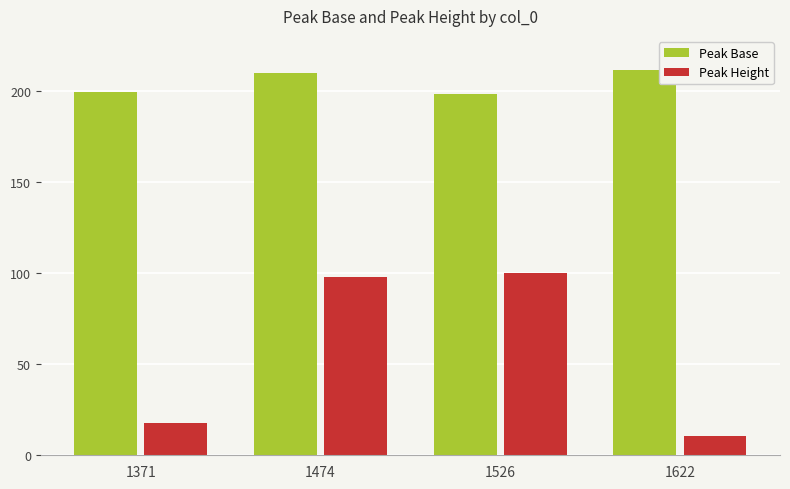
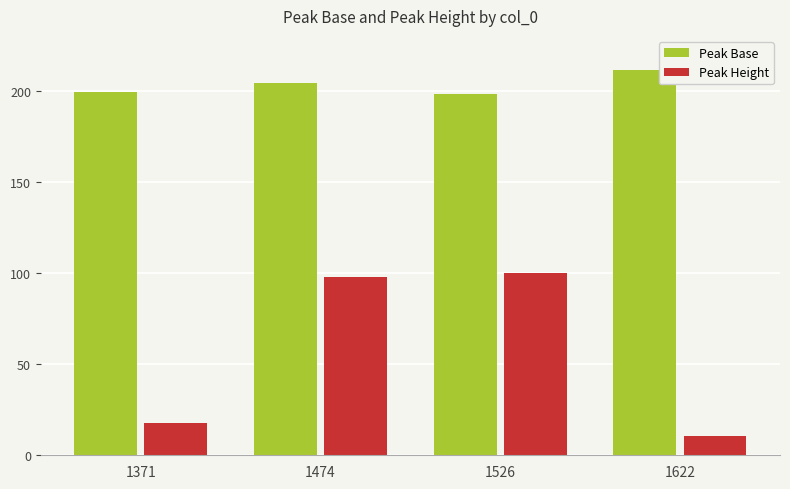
  {
    "Peak Base": {
      "1371": 199,
-     "1474": 210,
+     "1474": 204,
      "1526": 198,
      "1622": 212
    },
    "Peak Height": {
      "1371": 18,
      "1474": 98,
      "1526": 100,
      "1622": 11
    }
  }
